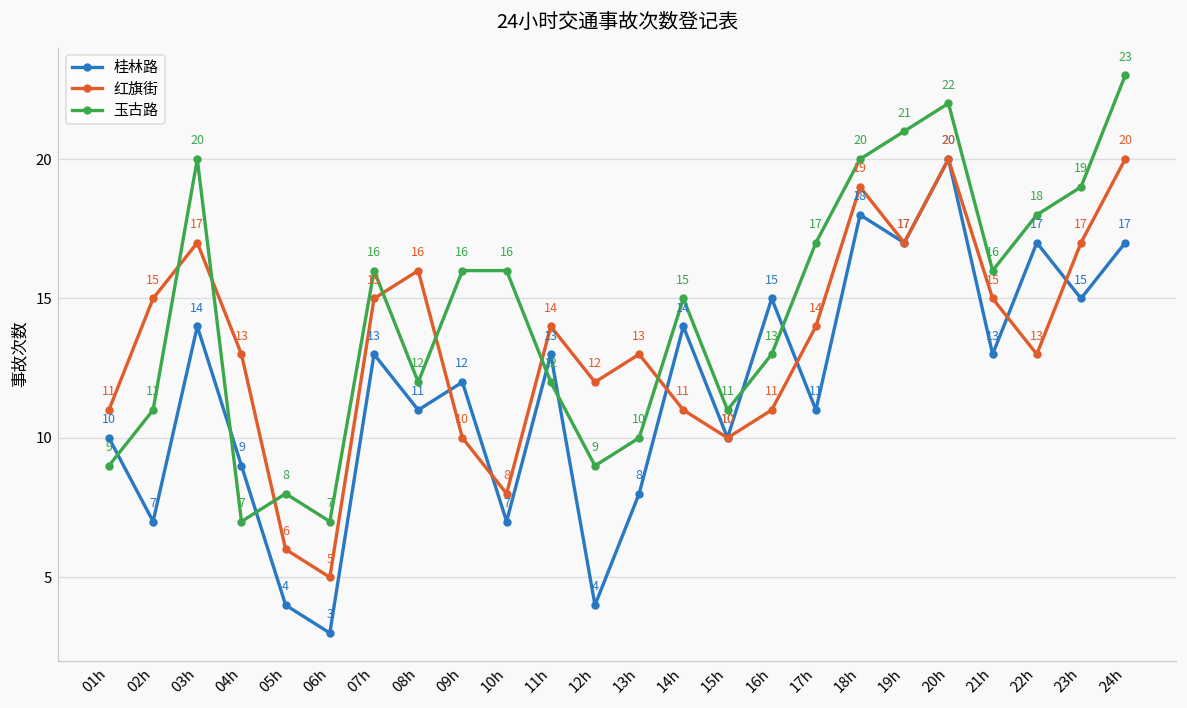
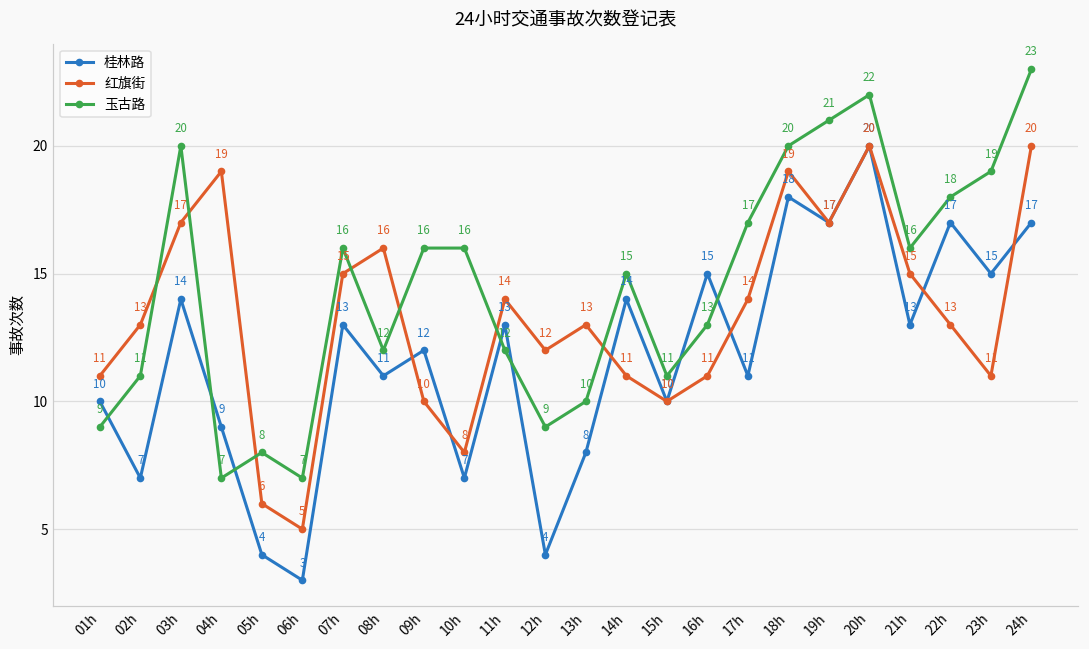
  {
    "桂林路": {
      "01h": 10,
      "02h": 7,
      "03h": 14,
      "04h": 9,
      "05h": 4,
      "06h": 3,
      "07h": 13,
      "08h": 11,
      "09h": 12,
      "10h": 7,
      "11h": 13,
      "12h": 4,
      "13h": 8,
      "14h": 14,
      "16h": 15,
      "17h": 11,
      "18h": 18,
      "21h": 13,
      "22h": 17,
      "23h": 15,
      "24h": 17
    },
    "红旗街": {
      "01h": 11,
-     "02h": 15,
+     "02h": 13,
      "03h": 17,
-     "04h": 13,
+     "04h": 19,
      "05h": 6,
      "06h": 5,
      "07h": 15,
      "08h": 16,
      "09h": 10,
      "10h": 8,
      "11h": 14,
      "12h": 12,
      "13h": 13,
      "14h": 11,
      "16h": 11,
      "17h": 14,
      "18h": 19,
      "21h": 15,
      "22h": 13,
-     "23h": 17,
+     "23h": 11,
      "24h": 20
    },
    "玉古路": {
      "01h": 9,
      "02h": 11,
      "03h": 20,
      "04h": 7,
      "05h": 8,
      "06h": 7,
      "07h": 16,
      "08h": 12,
      "09h": 16,
      "10h": 16,
      "11h": 12,
      "12h": 9,
      "13h": 10,
      "14h": 15,
      "15h": 11,
      "16h": 13,
      "17h": 17,
      "18h": 20,
      "19h": 21,
      "20h": 22,
      "21h": 16,
      "22h": 18,
      "23h": 19,
      "24h": 23
    }
  }
